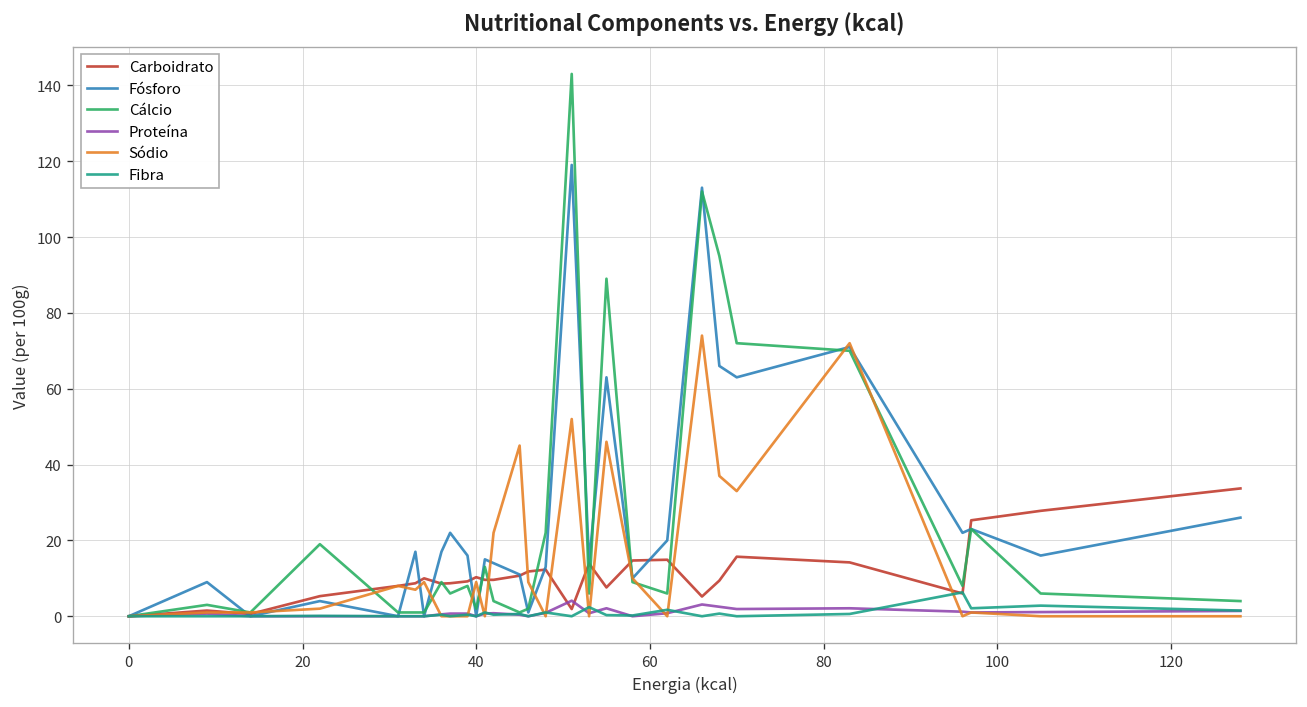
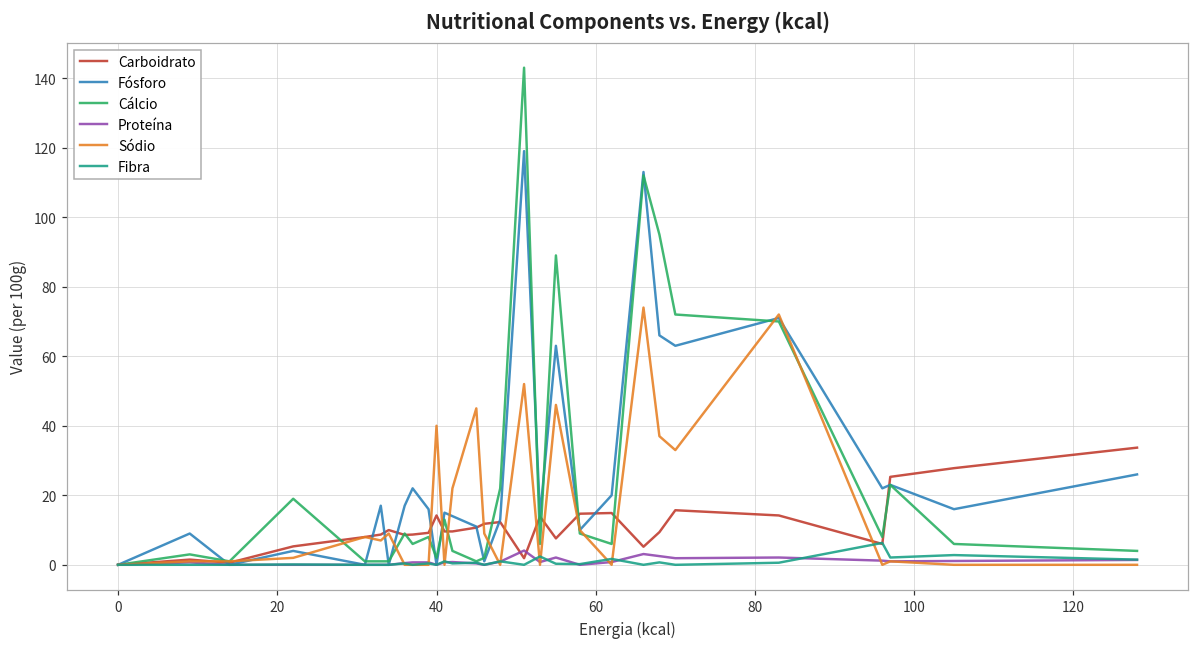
  {
    "Carboidrato": {
-     "40": 10
+     "40": 14
    },
    "Sódio": {
-     "40": 9
+     "40": 40
    }
  }
